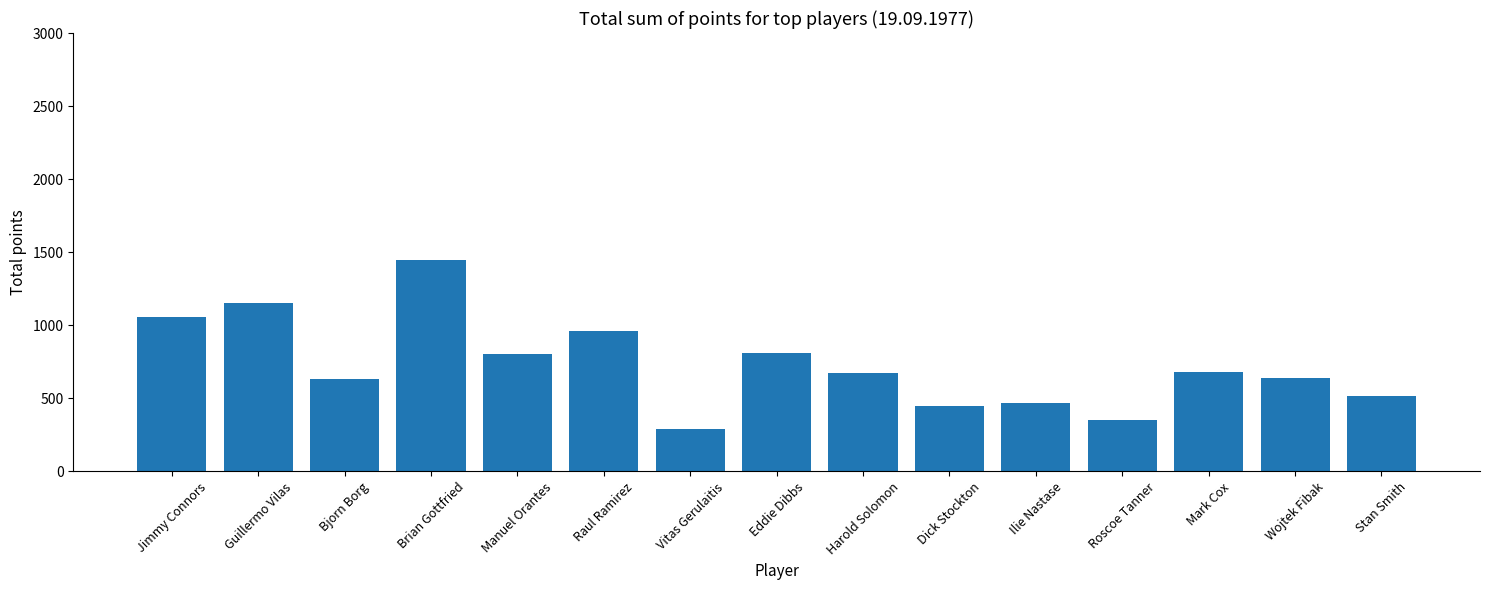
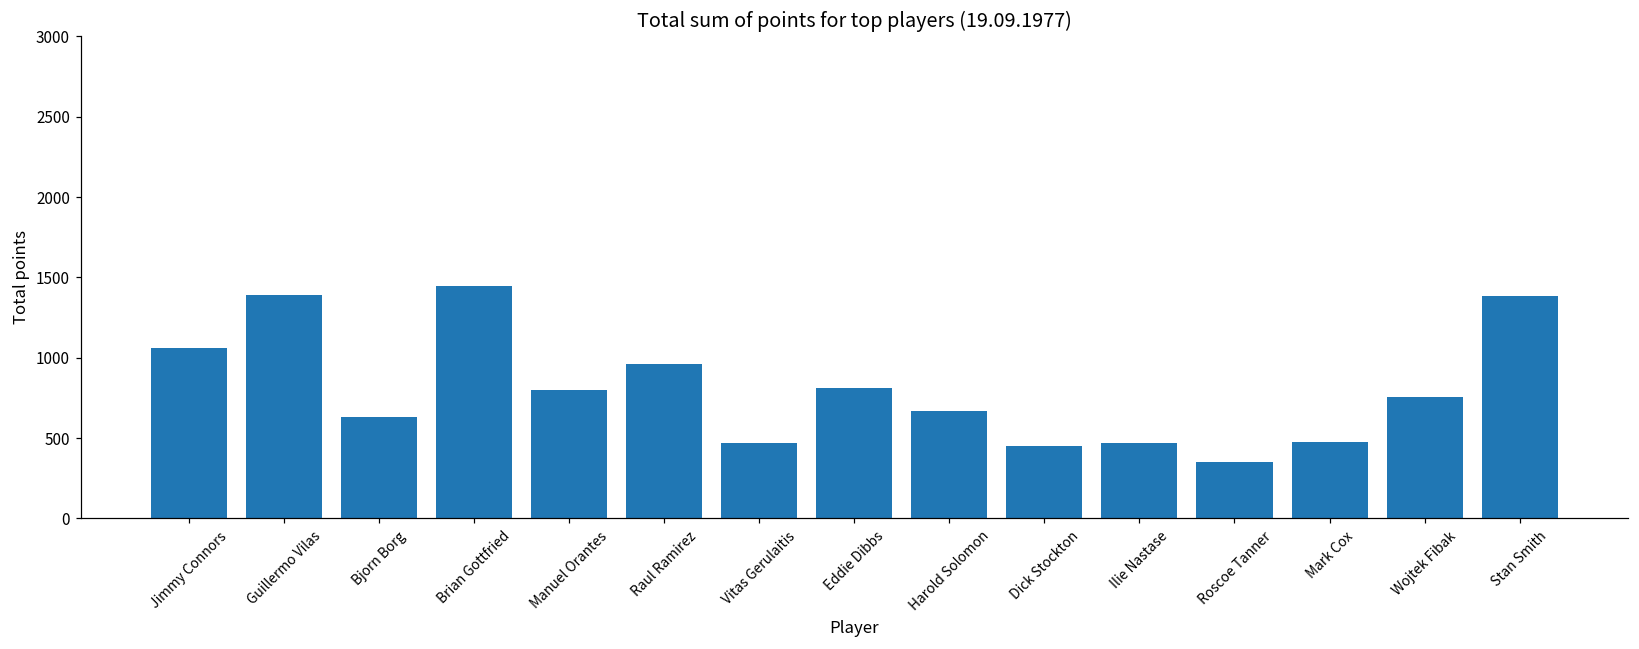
  {
    "Jimmy Connors": 1060,
-   "Guillermo Vilas": 1150,
+   "Guillermo Vilas": 1390,
    "Bjorn Borg": 630,
    "Brian Gottfried": 1450,
    "Manuel Orantes": 800,
    "Raul Ramirez": 960,
-   "Vitas Gerulaitis": 290,
+   "Vitas Gerulaitis": 470,
    "Eddie Dibbs": 810,
    "Harold Solomon": 670,
    "Dick Stockton": 450,
    "Ilie Nastase": 470,
    "Roscoe Tanner": 350,
-   "Mark Cox": 680,
-   "Wojtek Fibak": 640,
-   "Stan Smith": 510
+   "Mark Cox": 480,
+   "Wojtek Fibak": 760,
+   "Stan Smith": 1380
  }
